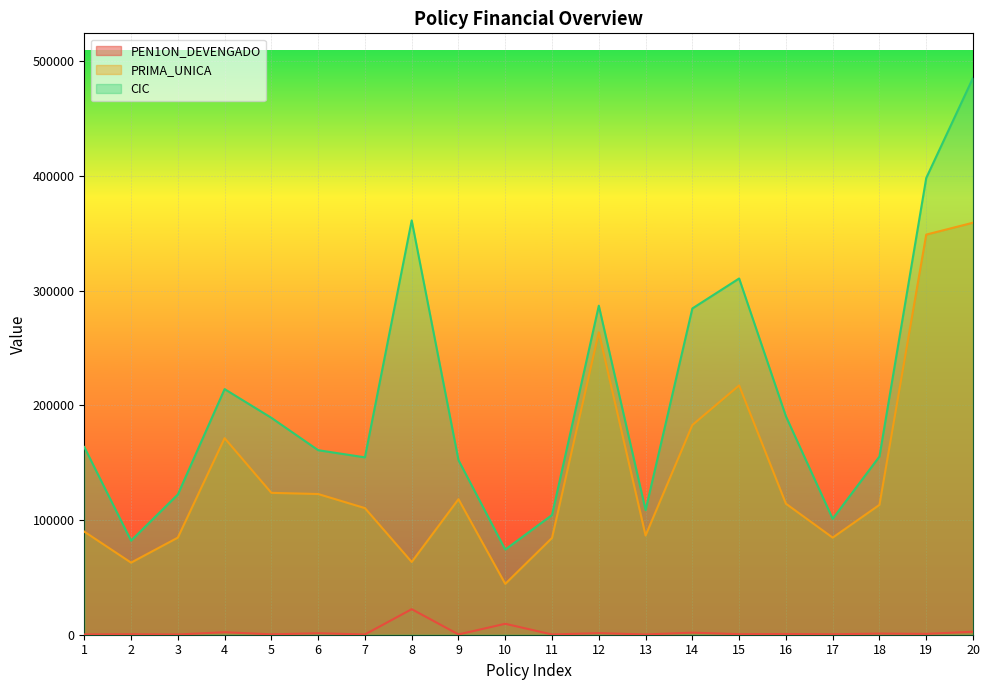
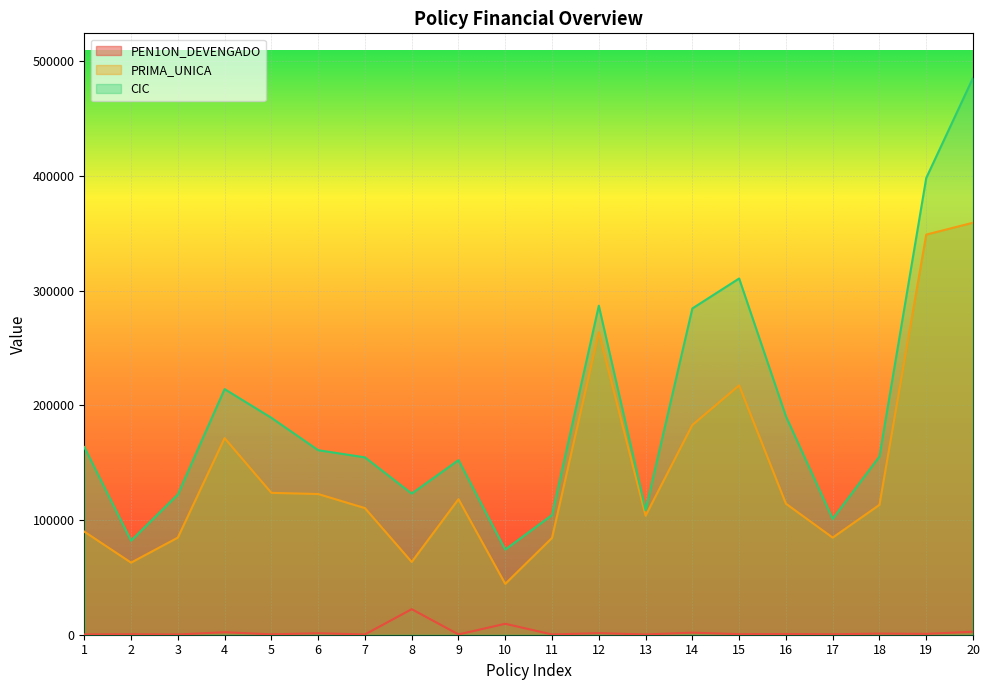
  {
    "PEN1ON_DEVENGADO": {
      "1": 0,
      "2": 0,
      "3": 0,
      "4": 2000,
      "5": 0,
      "6": 1000,
      "7": 0,
      "8": 22000,
      "9": 0,
      "10": 10000,
      "11": 0,
      "12": 1000,
      "13": 0,
      "14": 2000,
      "15": 0,
      "16": 1000,
      "17": 0,
      "18": 1000,
      "19": 1000,
      "20": 3000
    },
    "PRIMA_UNICA": {
      "1": 90000,
      "2": 63000,
      "3": 85000,
      "4": 171000,
      "5": 124000,
      "6": 123000,
      "7": 110000,
      "8": 63000,
      "9": 118000,
      "10": 44000,
      "11": 84000,
      "12": 264000,
-     "13": 86000,
+     "13": 104000,
      "14": 183000,
      "15": 217000,
      "16": 114000,
      "17": 85000,
      "18": 113000,
      "19": 349000,
      "20": 359000
    },
    "CIC": {
      "1": 164000,
      "2": 82000,
      "3": 122000,
      "4": 214000,
      "5": 189000,
      "6": 161000,
      "7": 155000,
-     "8": 361000,
+     "8": 123000,
      "9": 152000,
      "10": 74000,
      "11": 104000,
      "12": 287000,
      "13": 109000,
      "14": 284000,
      "15": 311000,
      "16": 190000,
      "17": 101000,
      "18": 155000,
      "19": 398000,
      "20": 485000
    }
  }
